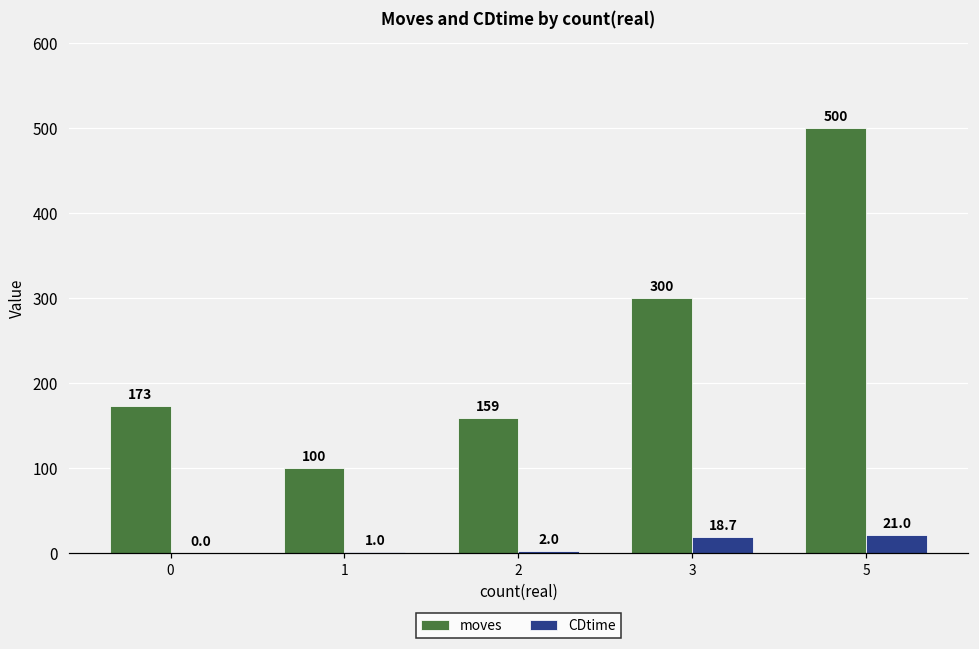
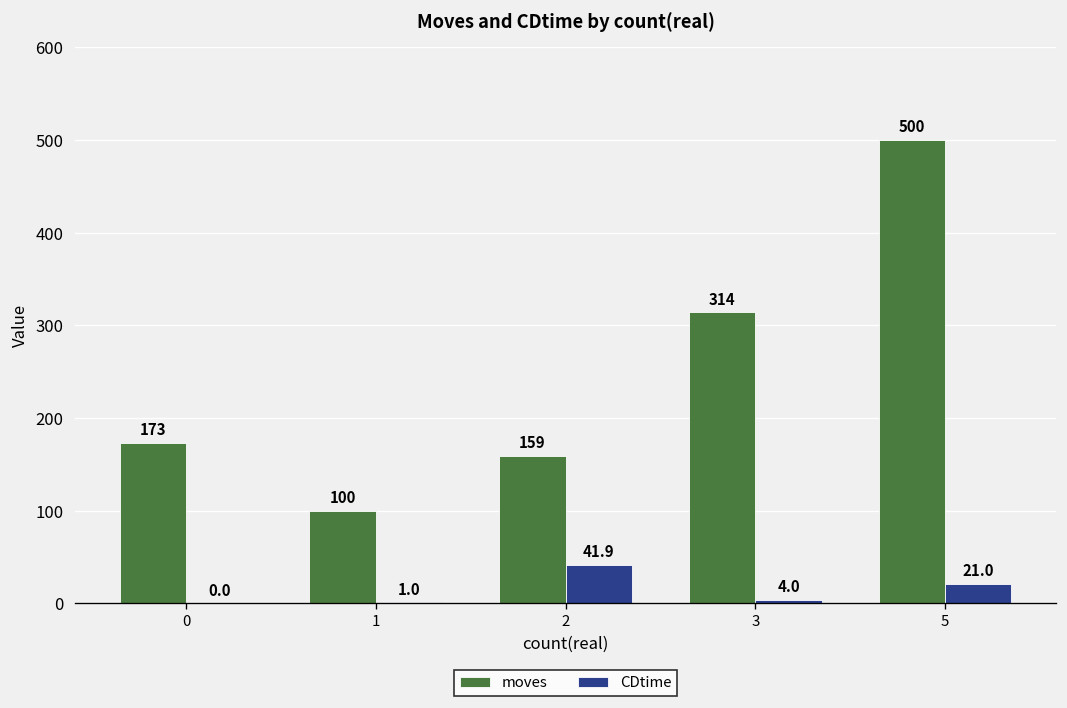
  {
    "moves": {
      "0": 173,
      "1": 100,
      "2": 159,
-     "3": 300,
+     "3": 314,
      "5": 500
    },
    "CDtime": {
      "0": 0.0,
      "1": 1.0,
-     "2": 2.0,
-     "3": 18.7,
+     "2": 41.9,
+     "3": 4.0,
      "5": 21.0
    }
  }
